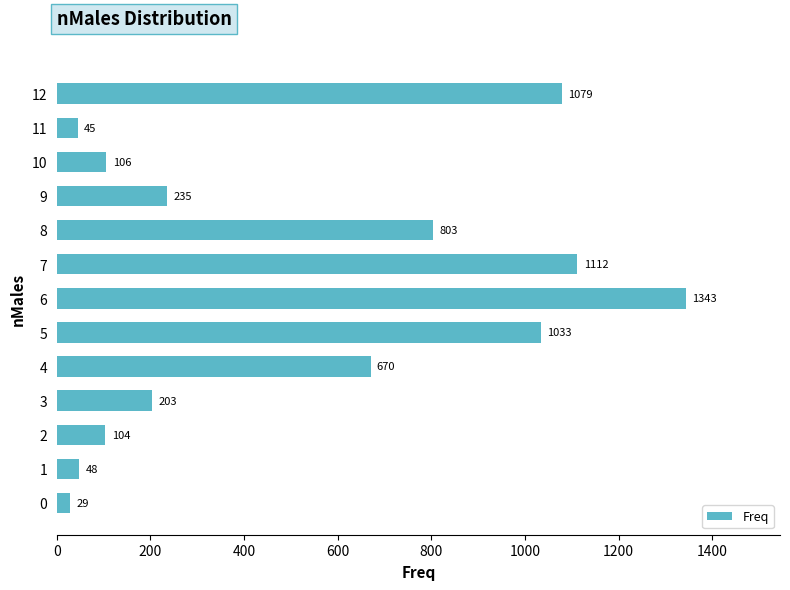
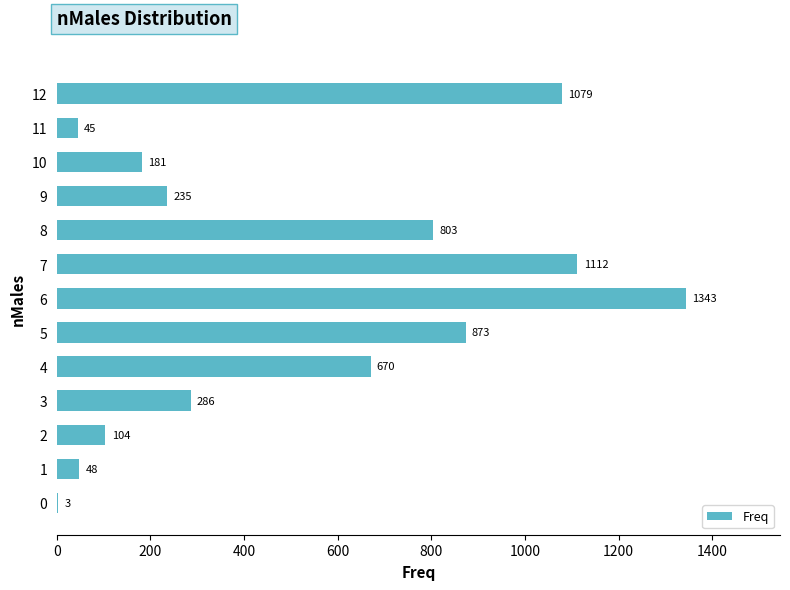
  {
    "12": 1079,
    "11": 45,
-   "10": 106,
+   "10": 181,
    "9": 235,
    "8": 803,
    "7": 1112,
    "6": 1343,
-   "5": 1033,
+   "5": 873,
    "4": 670,
-   "3": 203,
+   "3": 286,
    "2": 104,
    "1": 48,
-   "0": 29
+   "0": 3
  }
